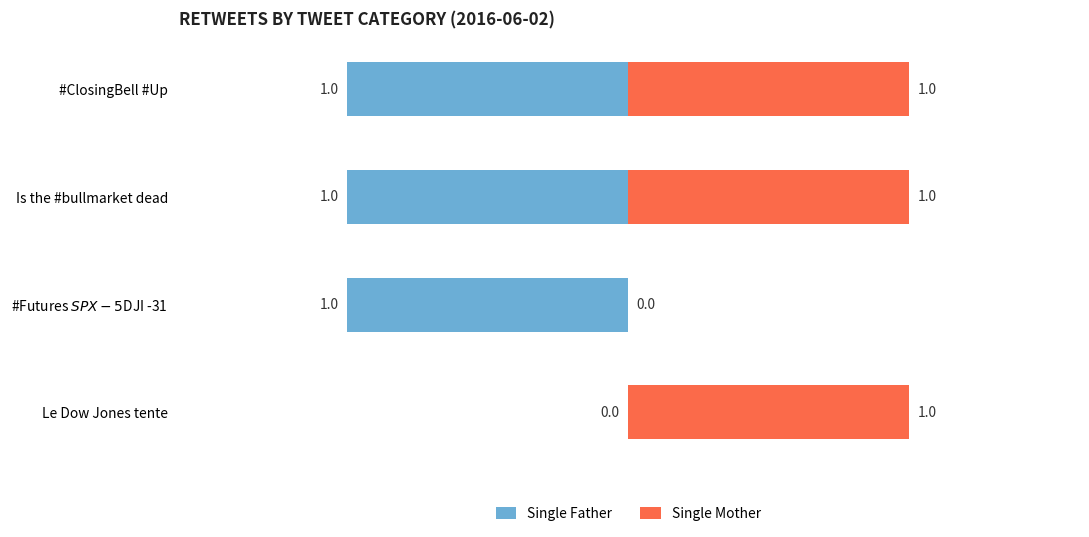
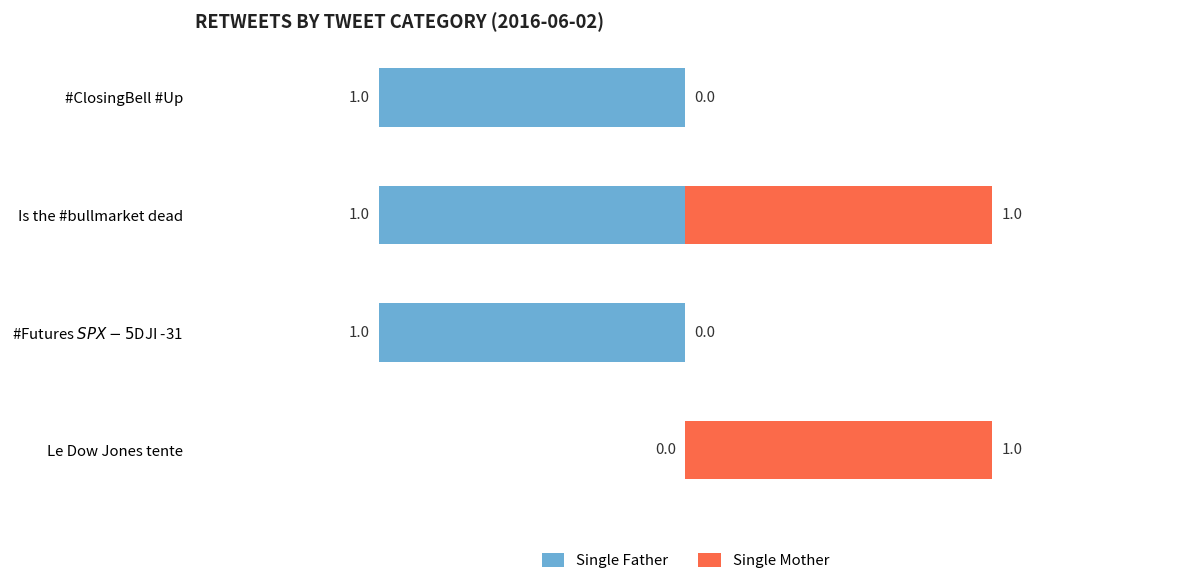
  {
    "Single Father": {
      "Le Dow Jones tente": 0.0
    },
    "Single Mother": {
-     "#ClosingBell #Up": 1.0,
+     "#ClosingBell #Up": 0.0,
      "Is the #bullmarket dead": 1.0,
      "Le Dow Jones tente": 1.0
    }
  }
